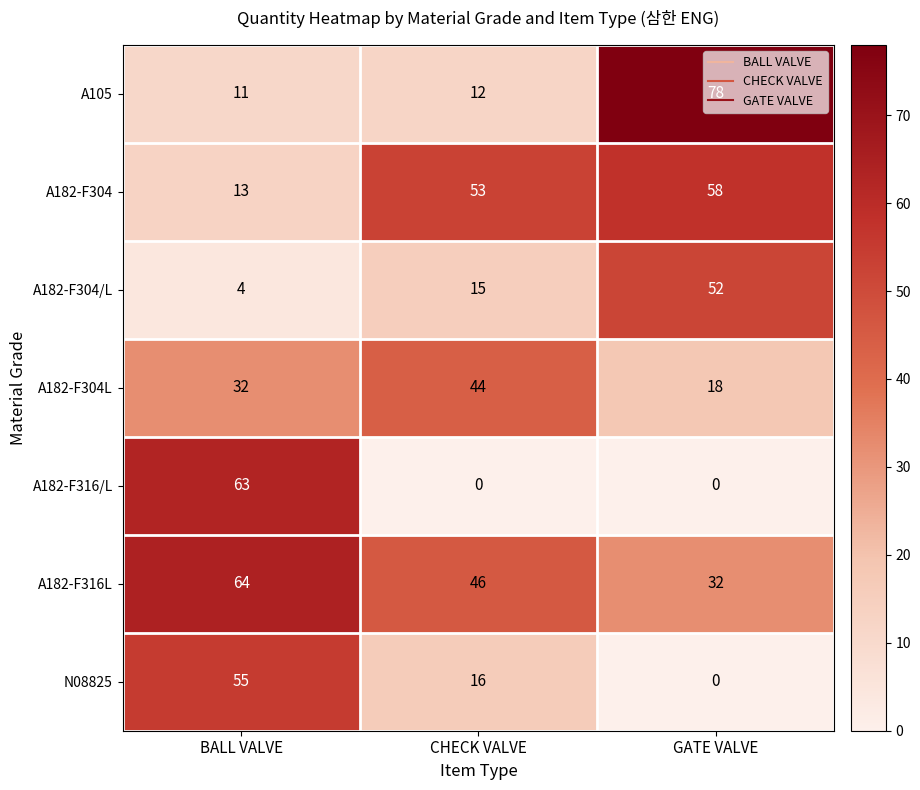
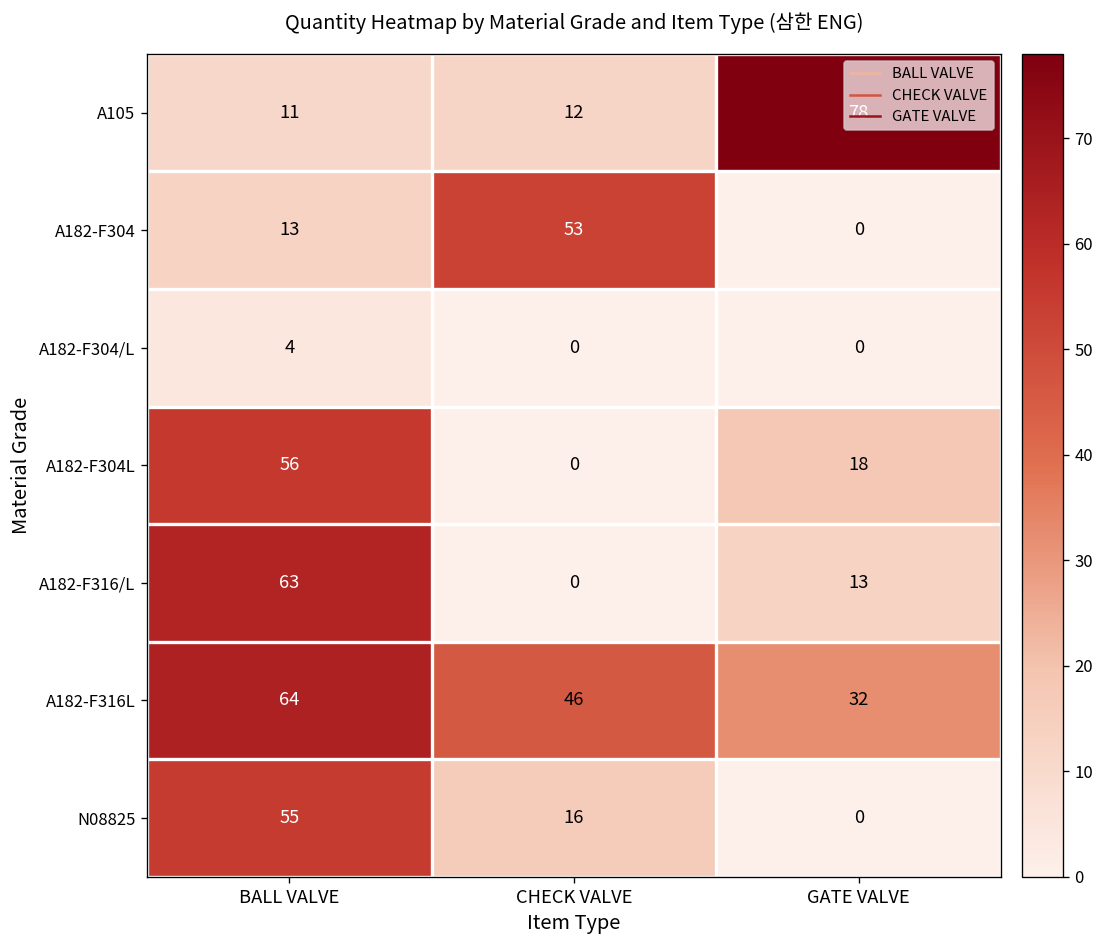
  {
    "A105": {
      "BALL VALVE": 11,
      "CHECK VALVE": 12
    },
    "A182-F304": {
      "BALL VALVE": 13,
      "CHECK VALVE": 53,
-     "GATE VALVE": 58
+     "GATE VALVE": 0
    },
    "A182-F304/L": {
      "BALL VALVE": 4,
-     "CHECK VALVE": 15,
-     "GATE VALVE": 52
+     "CHECK VALVE": 0,
+     "GATE VALVE": 0
    },
    "A182-F304L": {
-     "BALL VALVE": 32,
-     "CHECK VALVE": 44,
+     "BALL VALVE": 56,
+     "CHECK VALVE": 0,
      "GATE VALVE": 18
    },
    "A182-F316/L": {
      "BALL VALVE": 63,
      "CHECK VALVE": 0,
-     "GATE VALVE": 0
+     "GATE VALVE": 13
    },
    "A182-F316L": {
      "BALL VALVE": 64,
      "CHECK VALVE": 46,
      "GATE VALVE": 32
    },
    "N08825": {
      "BALL VALVE": 55,
      "CHECK VALVE": 16,
      "GATE VALVE": 0
    }
  }
